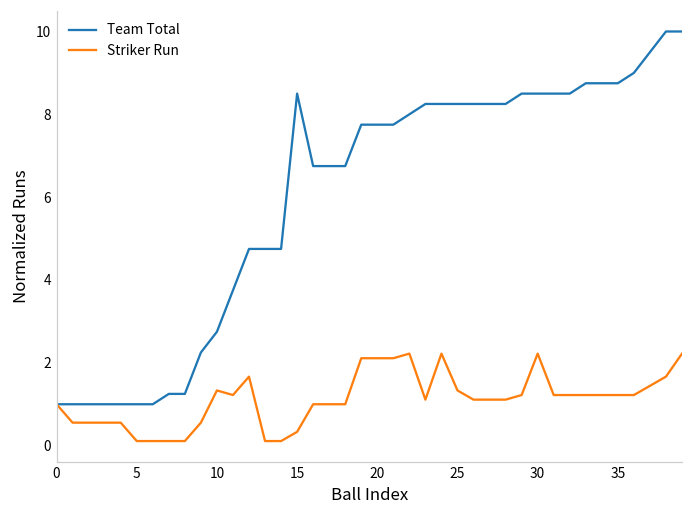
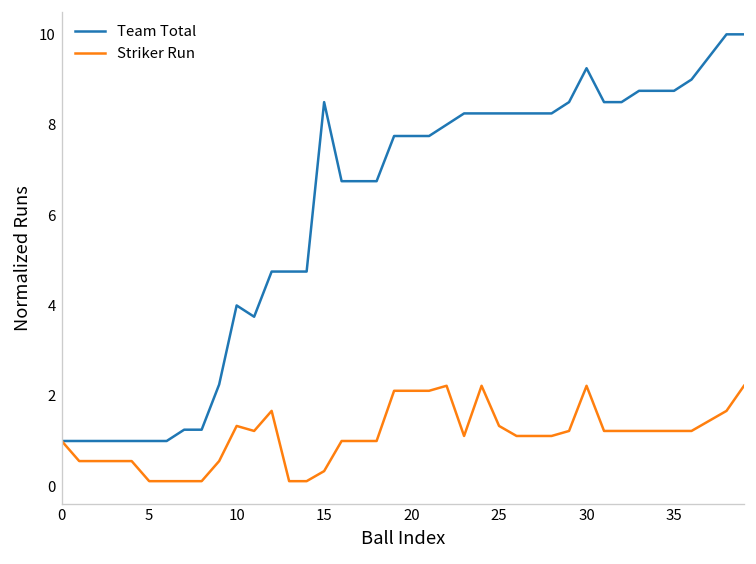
  {
    "Team Total": {
      "5": 1.0,
-     "10": 2.8,
+     "10": 4.0,
      "15": 8.5,
      "20": 7.8,
      "25": 8.3,
-     "30": 8.5,
+     "30": 9.3,
      "35": 8.8
    },
    "Striker Run": {
      "5": 0.1,
      "10": 1.3,
      "15": 0.3,
      "20": 2.1,
      "25": 1.3,
      "30": 2.2,
      "35": 1.2
    }
  }
